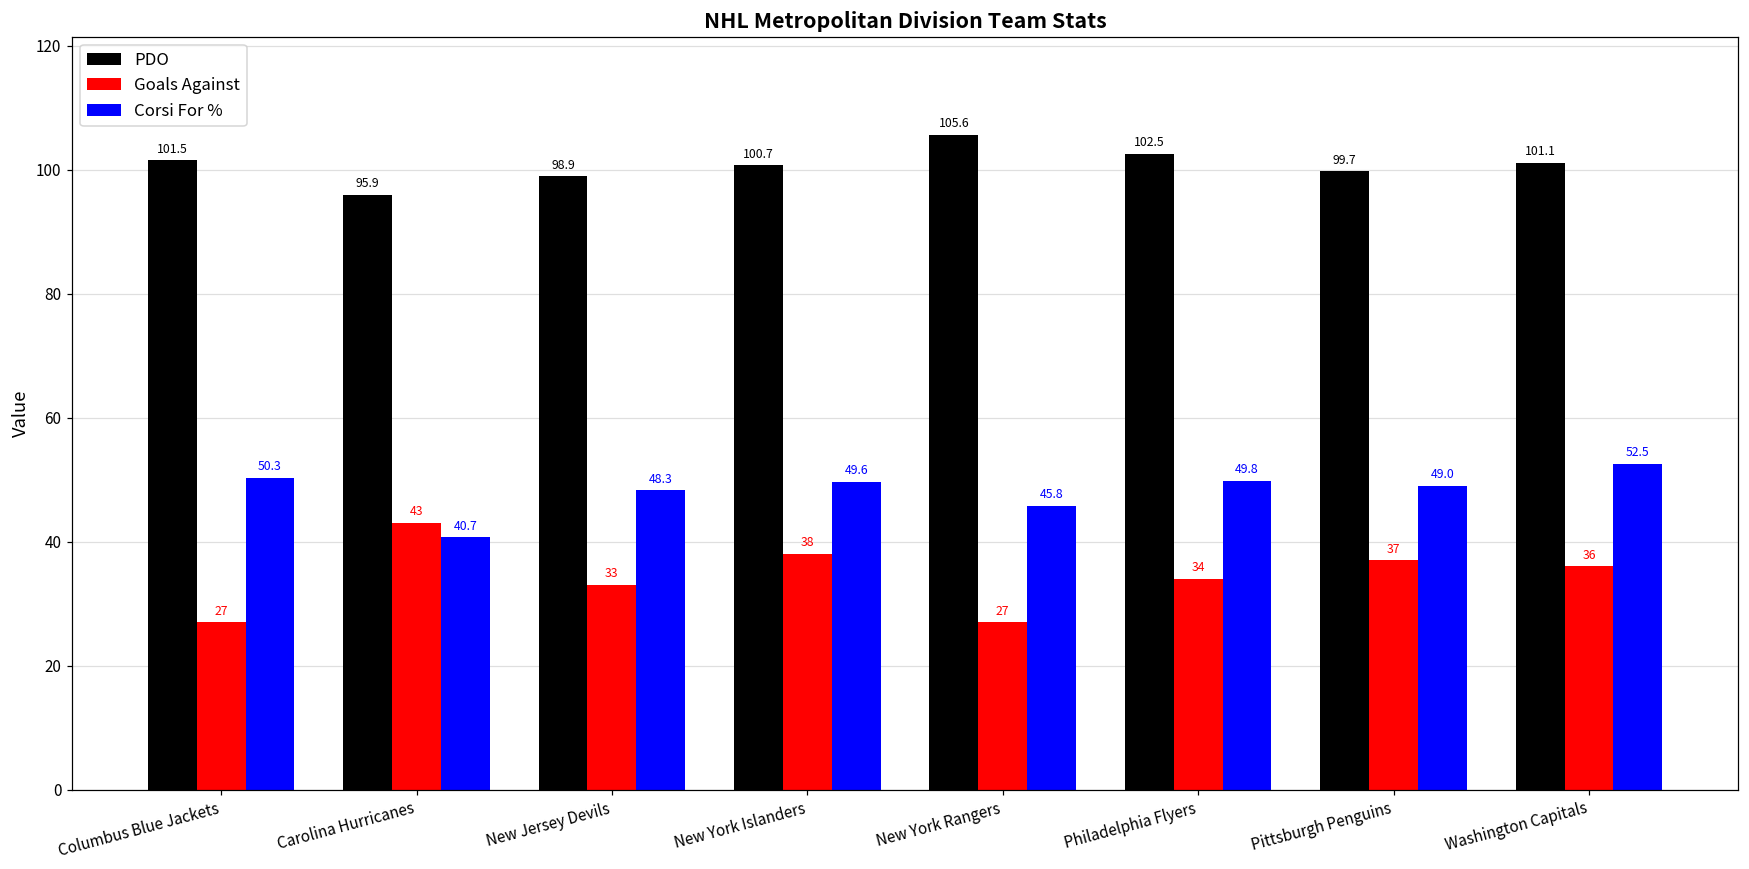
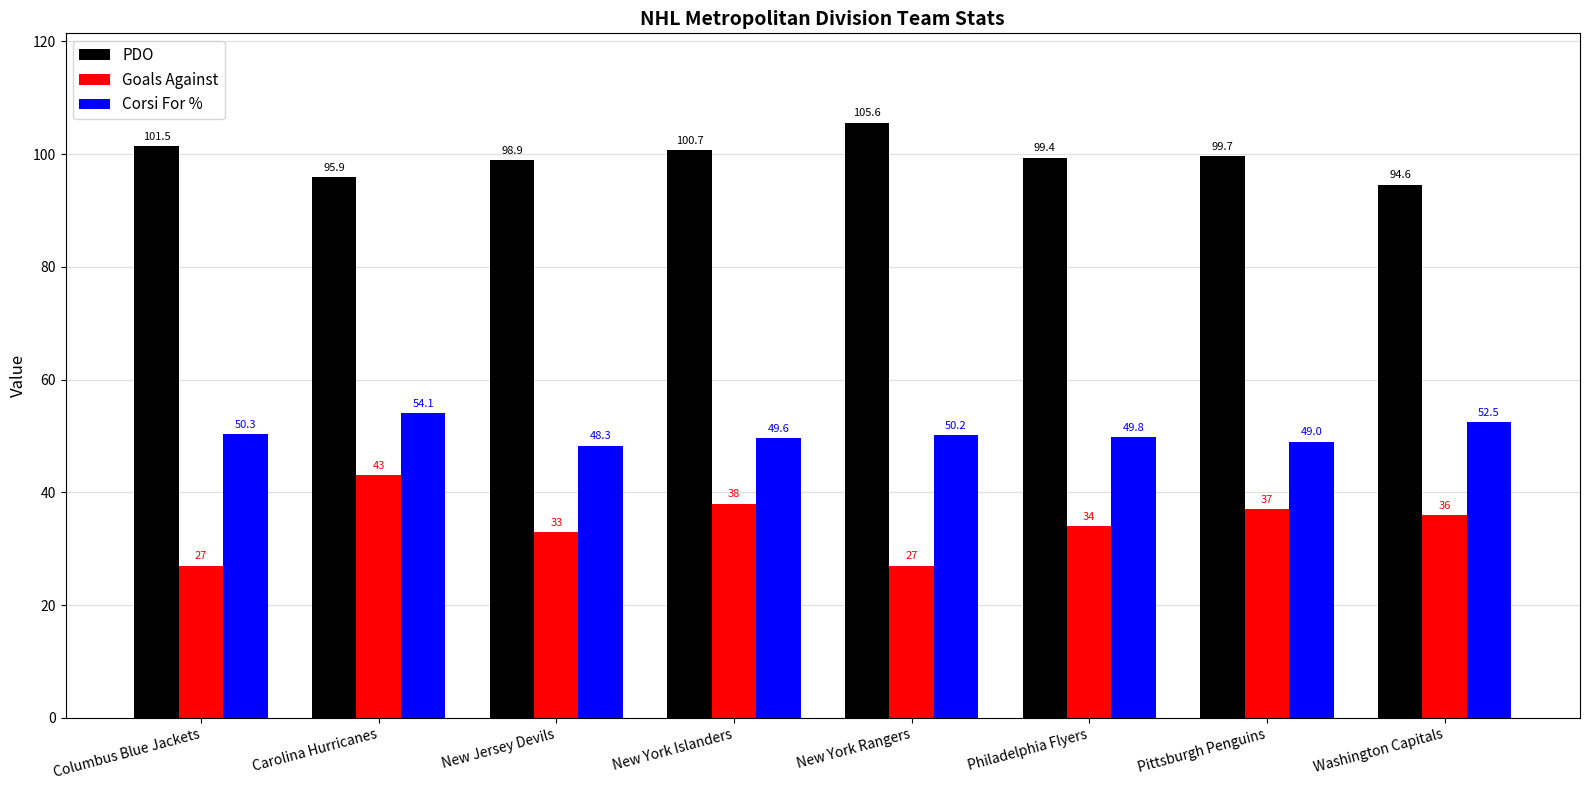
  {
    "PDO": {
      "Columbus Blue Jackets": 101.5,
      "Carolina Hurricanes": 95.9,
      "New Jersey Devils": 98.9,
      "New York Islanders": 100.7,
      "New York Rangers": 105.6,
-     "Philadelphia Flyers": 102.5,
+     "Philadelphia Flyers": 99.4,
      "Pittsburgh Penguins": 99.7,
-     "Washington Capitals": 101.1
+     "Washington Capitals": 94.6
    },
    "Goals Against": {
      "Columbus Blue Jackets": 27,
      "Carolina Hurricanes": 43,
      "New Jersey Devils": 33,
      "New York Islanders": 38,
      "New York Rangers": 27,
      "Philadelphia Flyers": 34,
      "Pittsburgh Penguins": 37,
      "Washington Capitals": 36
    },
    "Corsi For %": {
      "Columbus Blue Jackets": 50.3,
-     "Carolina Hurricanes": 40.7,
+     "Carolina Hurricanes": 54.1,
      "New Jersey Devils": 48.3,
      "New York Islanders": 49.6,
-     "New York Rangers": 45.8,
+     "New York Rangers": 50.2,
      "Philadelphia Flyers": 49.8,
      "Pittsburgh Penguins": 49.0,
      "Washington Capitals": 52.5
    }
  }
